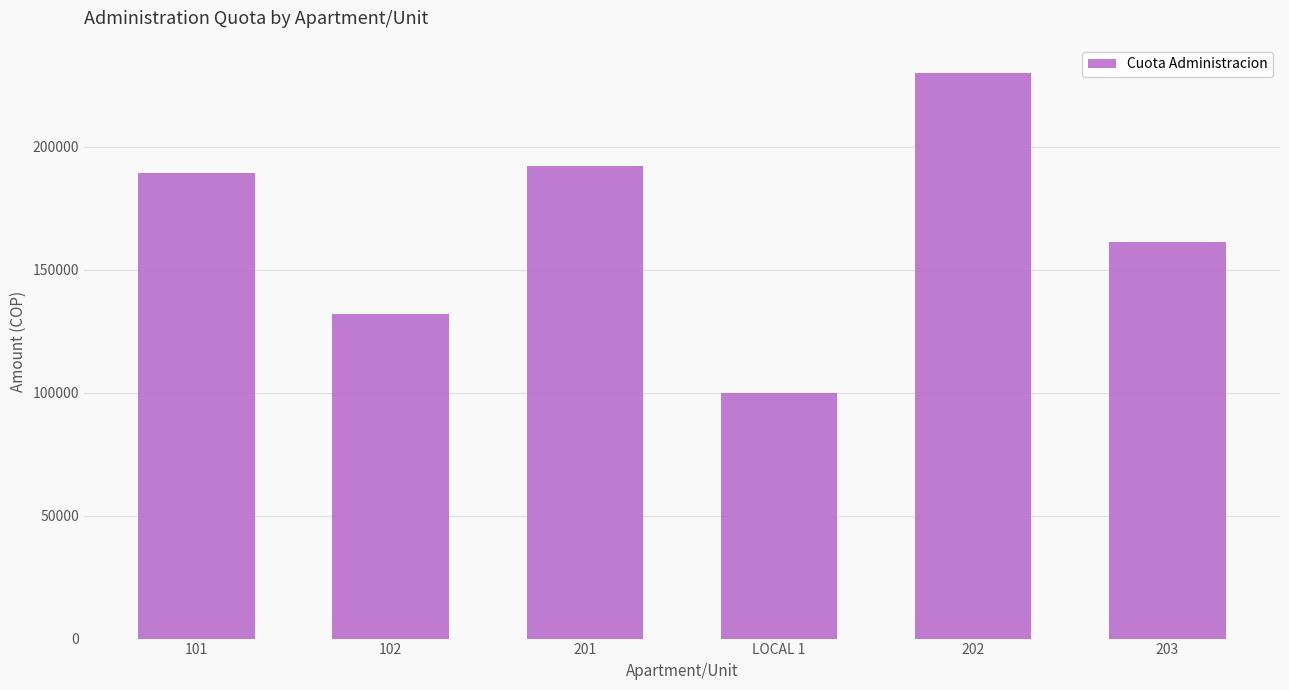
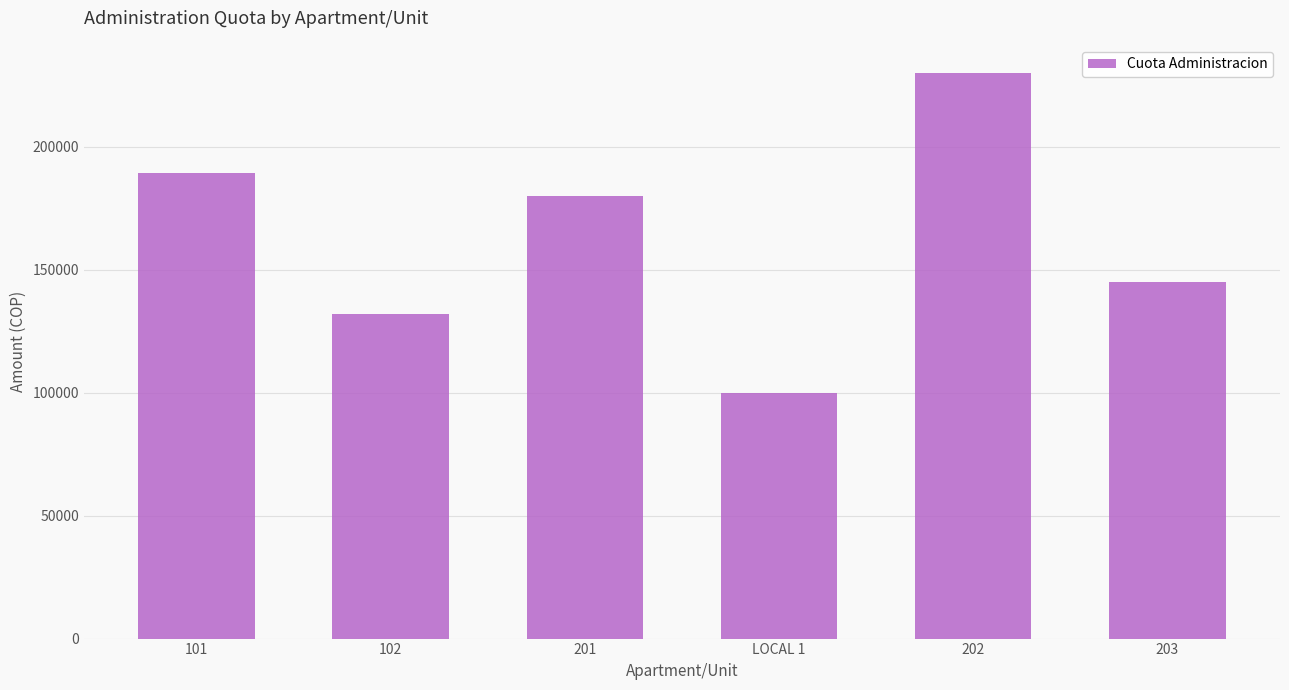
  {
    "101": 189000,
    "102": 132000,
-   "201": 192000,
+   "201": 180000,
    "LOCAL 1": 100000,
    "202": 230000,
-   "203": 162000
+   "203": 145000
  }
